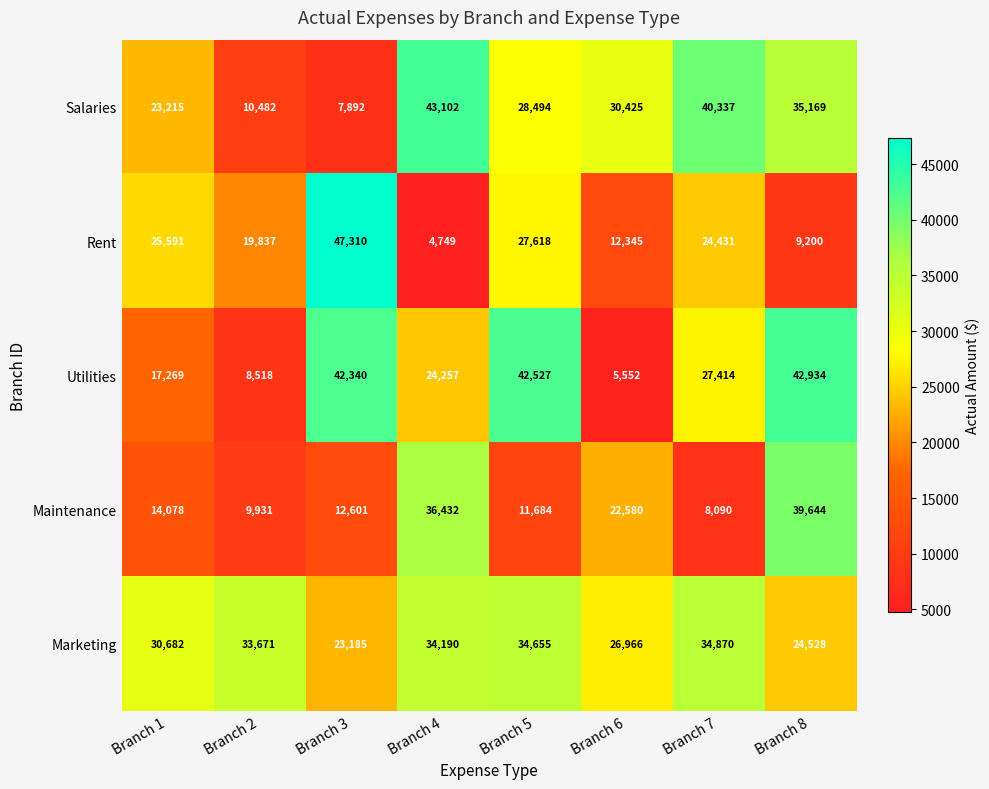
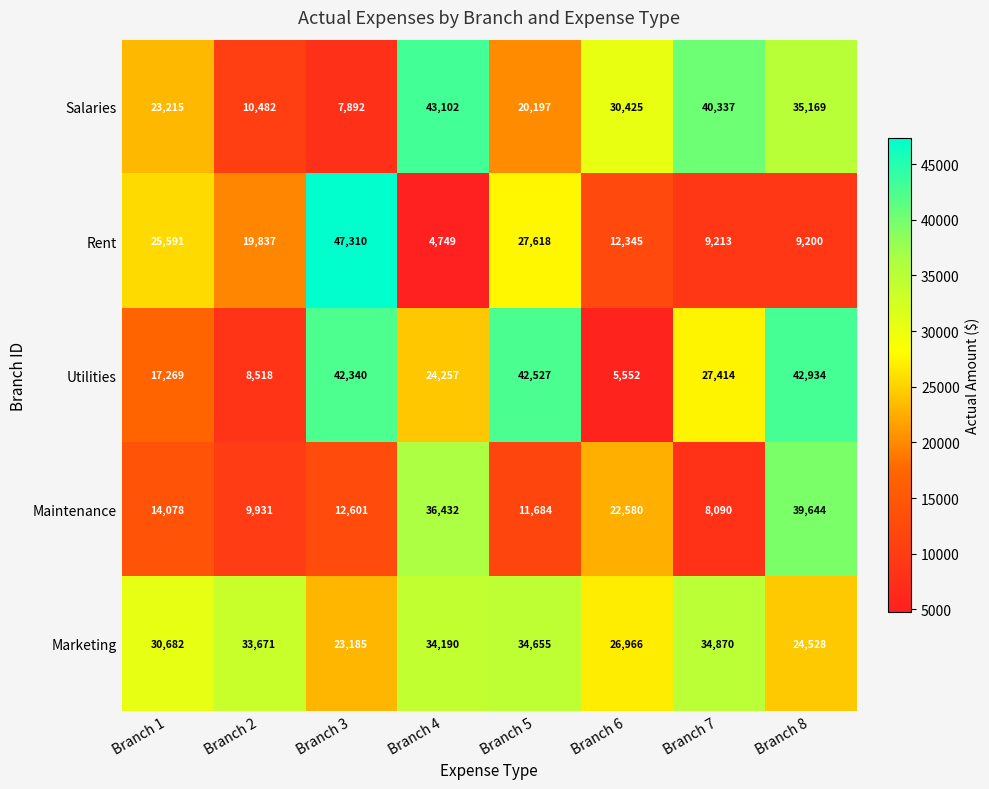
  {
    "Salaries": {
      "Branch 1": "23,215",
      "Branch 2": "10,482",
      "Branch 3": "7,892",
      "Branch 4": "43,102",
-     "Branch 5": "28,494",
+     "Branch 5": "20,197",
      "Branch 6": "30,425",
      "Branch 7": "40,337",
      "Branch 8": "35,169"
    },
    "Rent": {
      "Branch 1": "25,591",
      "Branch 2": "19,837",
      "Branch 3": "47,310",
      "Branch 4": "4,749",
      "Branch 5": "27,618",
      "Branch 6": "12,345",
-     "Branch 7": "24,431",
+     "Branch 7": "9,213",
      "Branch 8": "9,200"
    },
    "Utilities": {
      "Branch 1": "17,269",
      "Branch 2": "8,518",
      "Branch 3": "42,340",
      "Branch 4": "24,257",
      "Branch 5": "42,527",
      "Branch 6": "5,552",
      "Branch 7": "27,414",
      "Branch 8": "42,934"
    },
    "Maintenance": {
      "Branch 1": "14,078",
      "Branch 2": "9,931",
      "Branch 3": "12,601",
      "Branch 4": "36,432",
      "Branch 5": "11,684",
      "Branch 6": "22,580",
      "Branch 7": "8,090",
      "Branch 8": "39,644"
    },
    "Marketing": {
      "Branch 1": "30,682",
      "Branch 2": "33,671",
      "Branch 3": "23,185",
      "Branch 4": "34,190",
      "Branch 5": "34,655",
      "Branch 6": "26,966",
      "Branch 7": "34,870",
      "Branch 8": "24,528"
    }
  }
